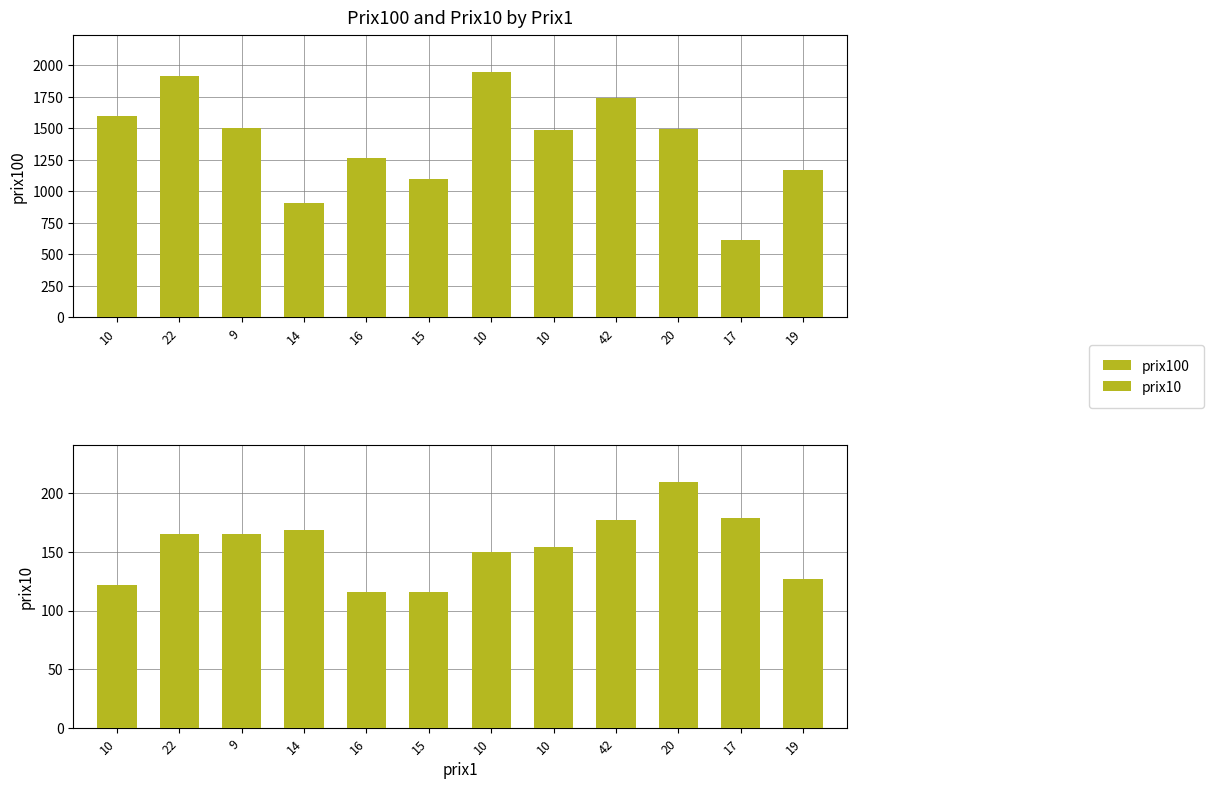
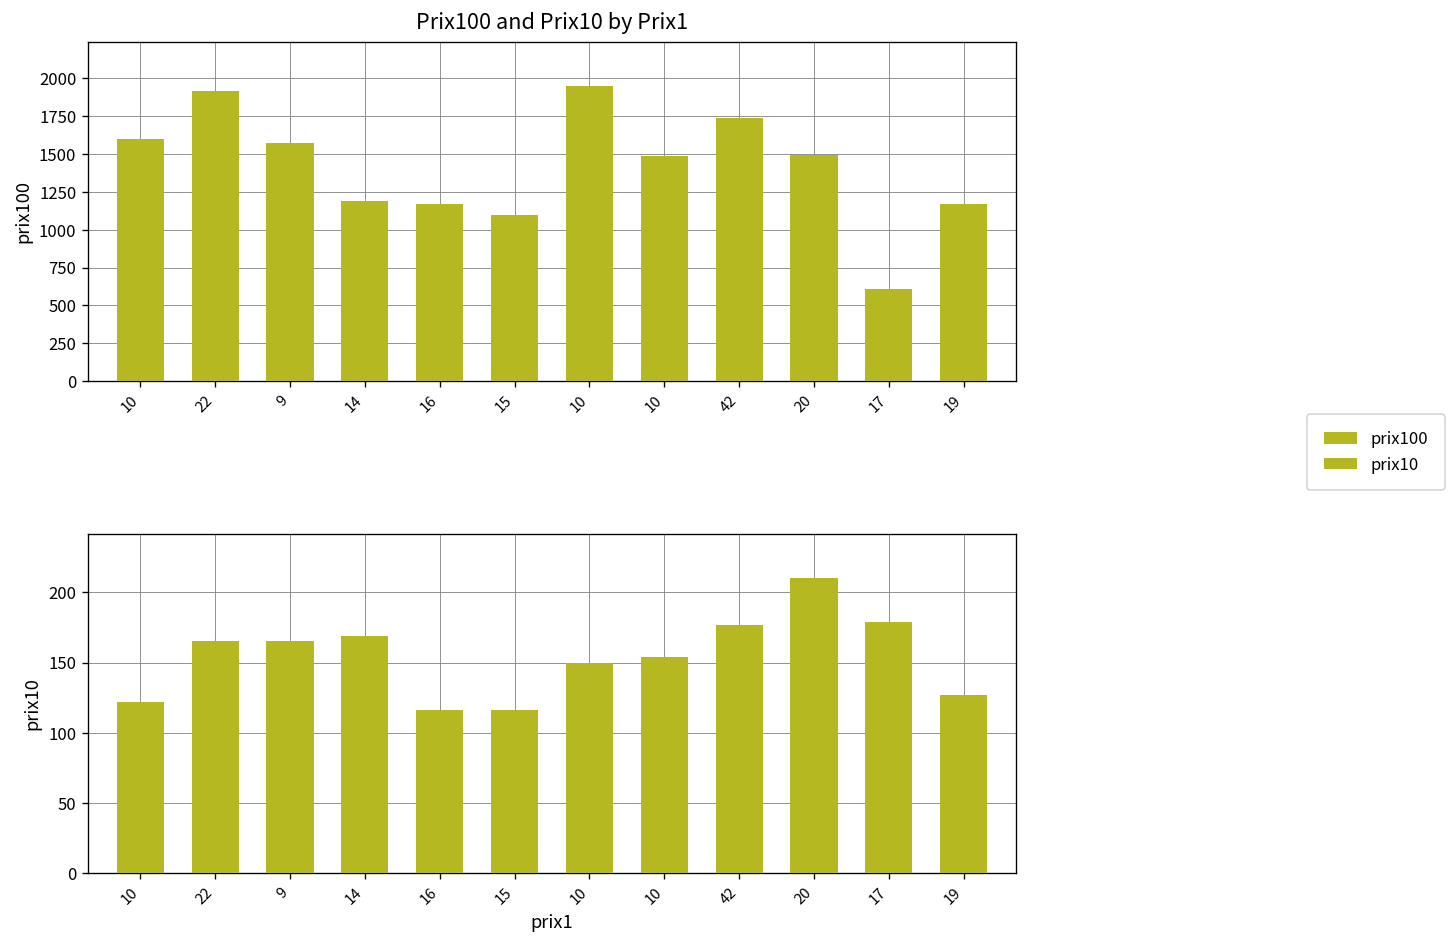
  {
    "Prix100 and Prix10 by Prix1": {
      "22": 1920,
-     "9": 1500,
-     "14": 910,
-     "16": 1260,
+     "9": 1570,
+     "14": 1190,
+     "16": 1170,
      "15": 1100,
      "42": 1740,
      "20": 1490,
      "17": 610,
      "19": 1170
    }
  }
